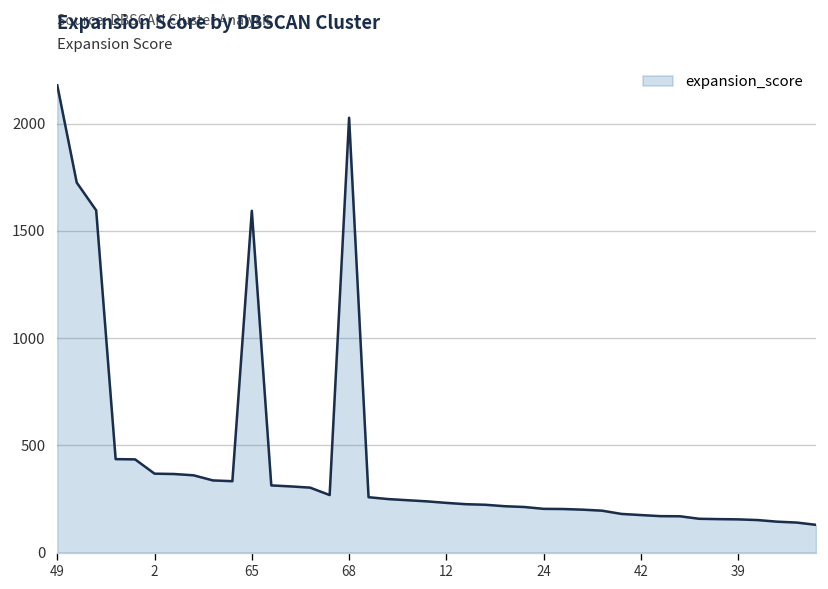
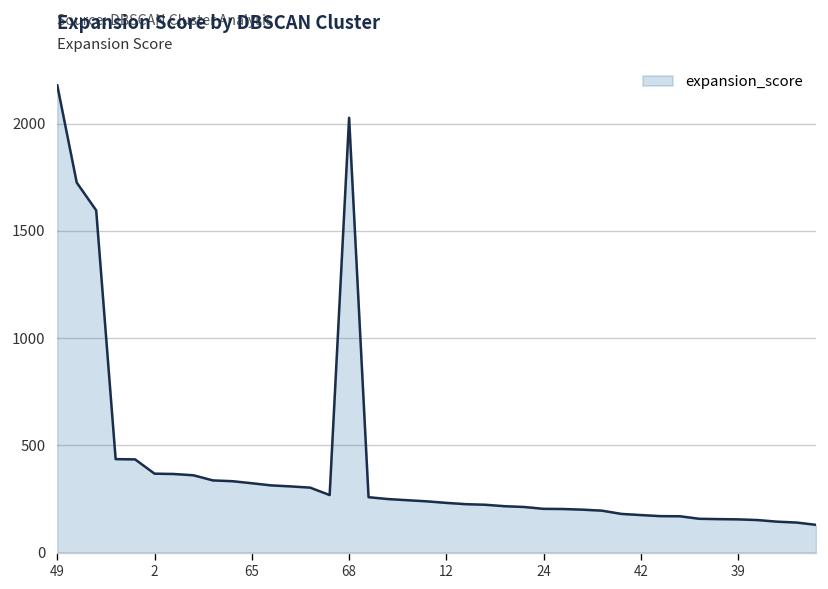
  {
    "49": 2180,
-   "65": 1590,
+   "65": 320,
    "68": 2030,
    "42": 170
  }
